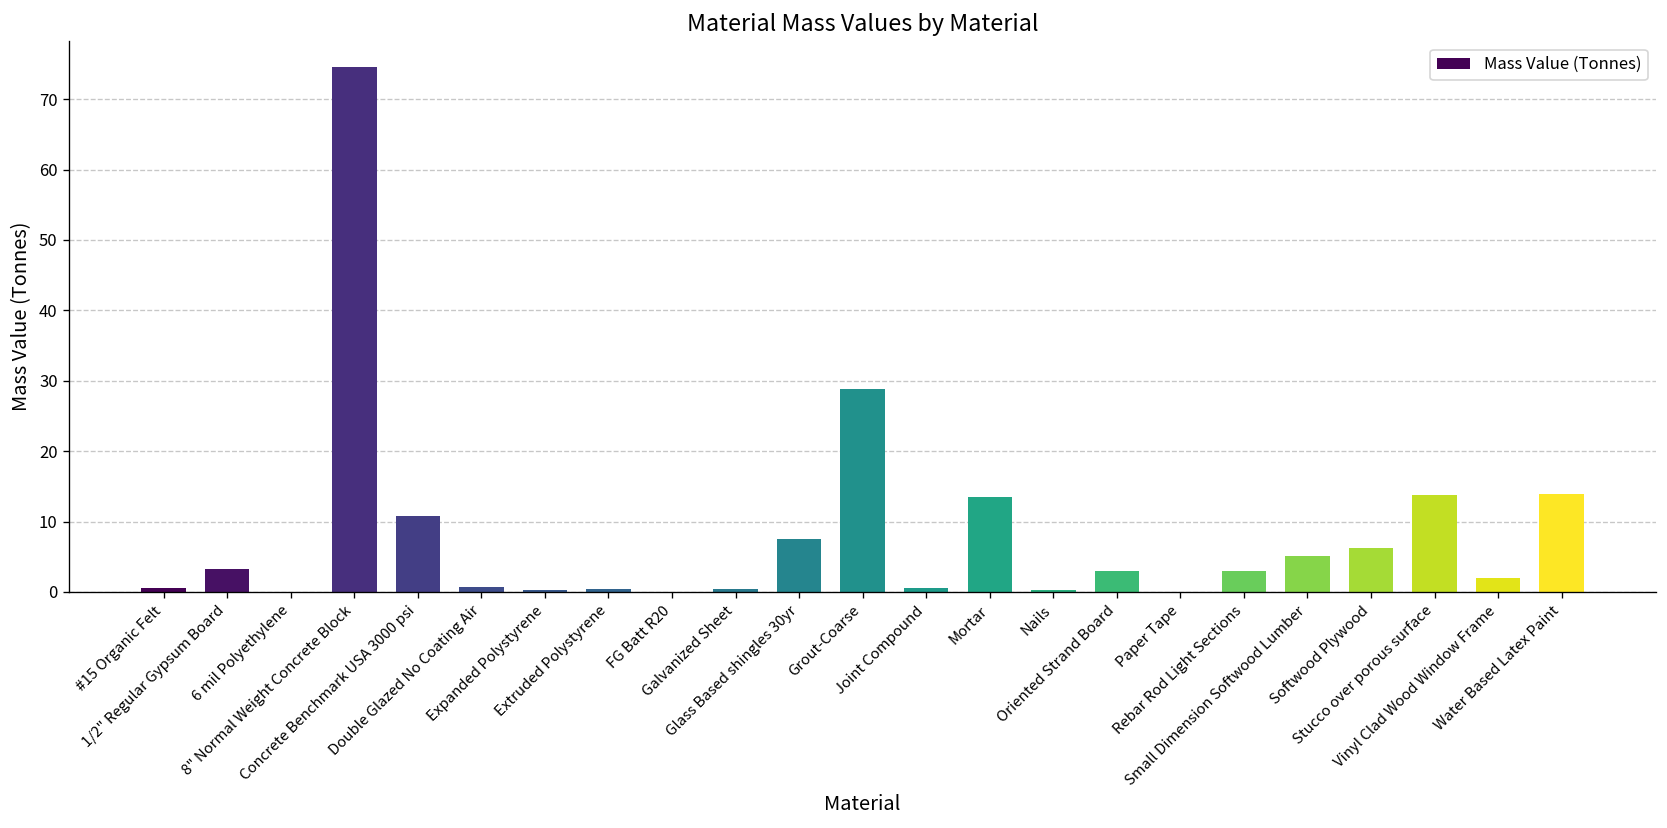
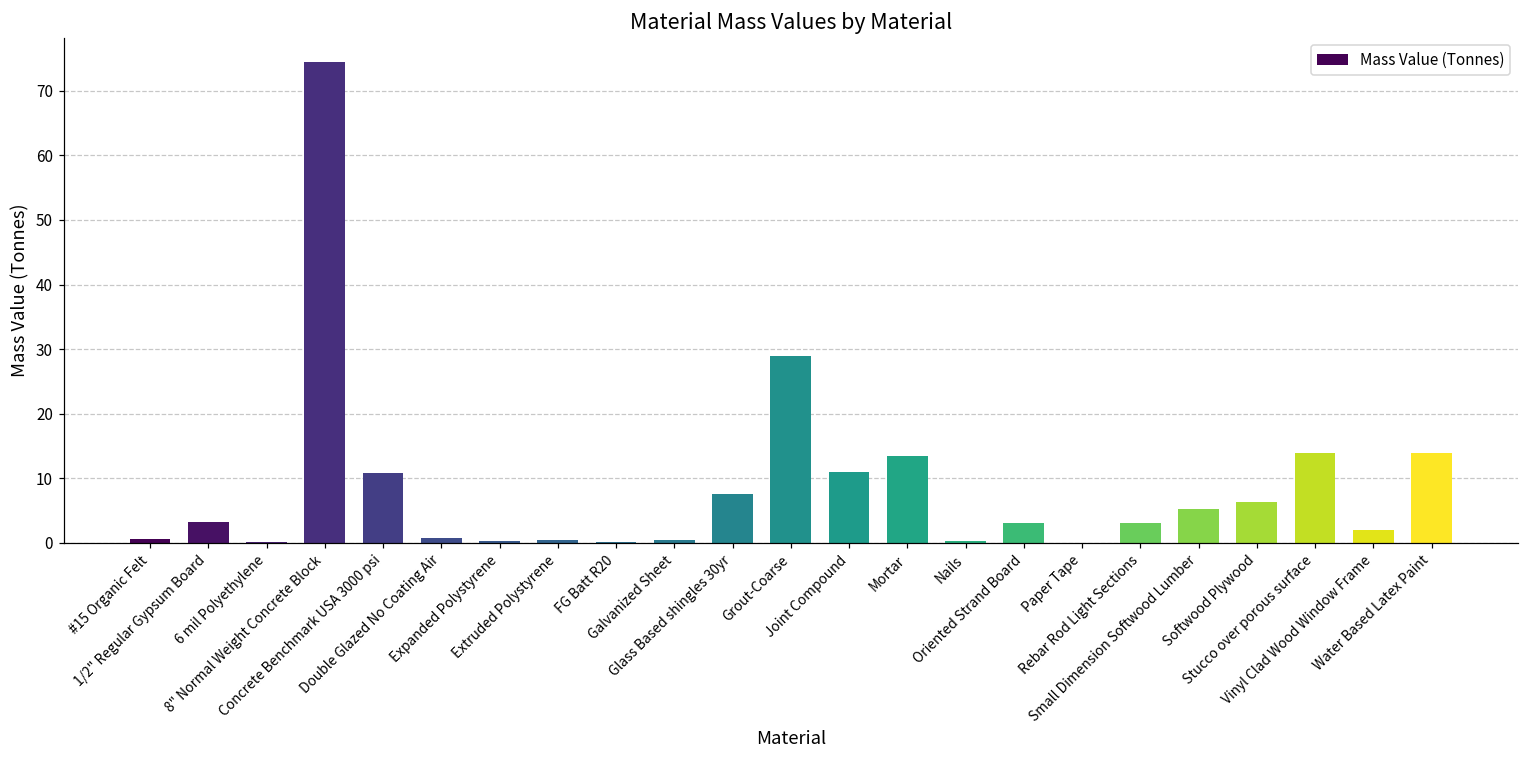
  {
    "#15 Organic Felt": 1,
    "1/2\" Regular Gypsum Board": 3,
    "8\" Normal Weight Concrete Block": 75,
    "Concrete Benchmark USA 3000 psi": 11,
    "Double Glazed No Coating Air": 1,
    "Glass Based shingles 30yr": 8,
    "Grout-Coarse": 29,
-   "Joint Compound": 1,
+   "Joint Compound": 11,
    "Mortar": 13,
    "Oriented Strand Board": 3,
    "Rebar Rod Light Sections": 3,
    "Small Dimension Softwood Lumber": 5,
    "Softwood Plywood": 6,
    "Stucco over porous surface": 14,
    "Vinyl Clad Wood Window Frame": 2,
    "Water Based Latex Paint": 14
  }
